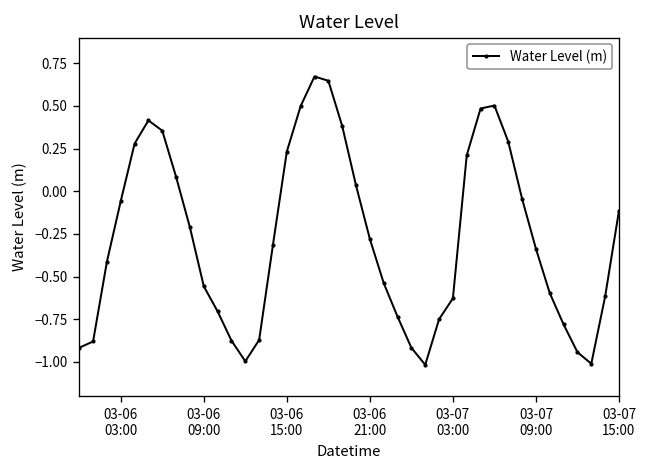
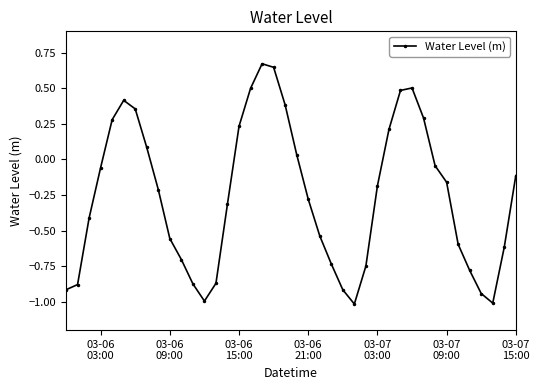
  {
    "03-06 03:00": -0.06,
    "03-06 09:00": -0.56,
    "03-06 15:00": 0.23,
    "03-06 21:00": -0.28,
-   "03-07 03:00": -0.63,
-   "03-07 09:00": -0.34,
+   "03-07 03:00": -0.19,
+   "03-07 09:00": -0.16,
    "03-07 15:00": -0.11
  }
